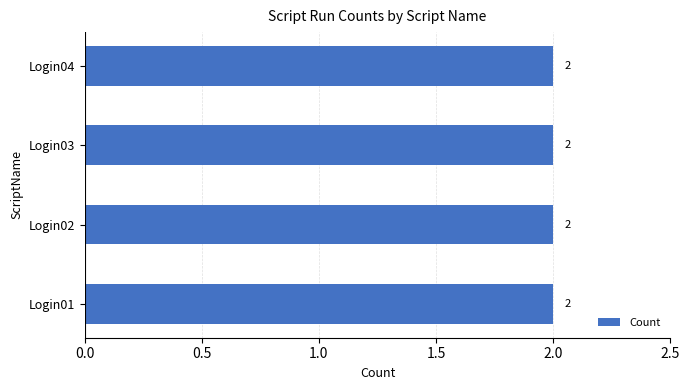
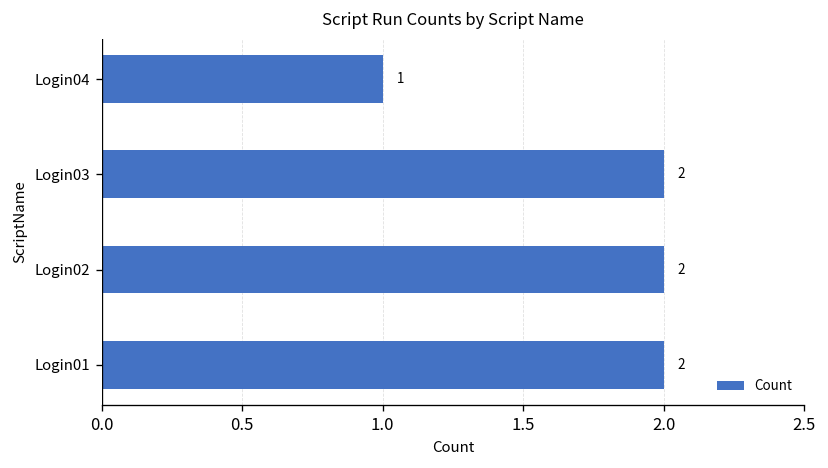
  {
-   "Login04": 2,
+   "Login04": 1,
    "Login03": 2,
    "Login02": 2,
    "Login01": 2
  }
